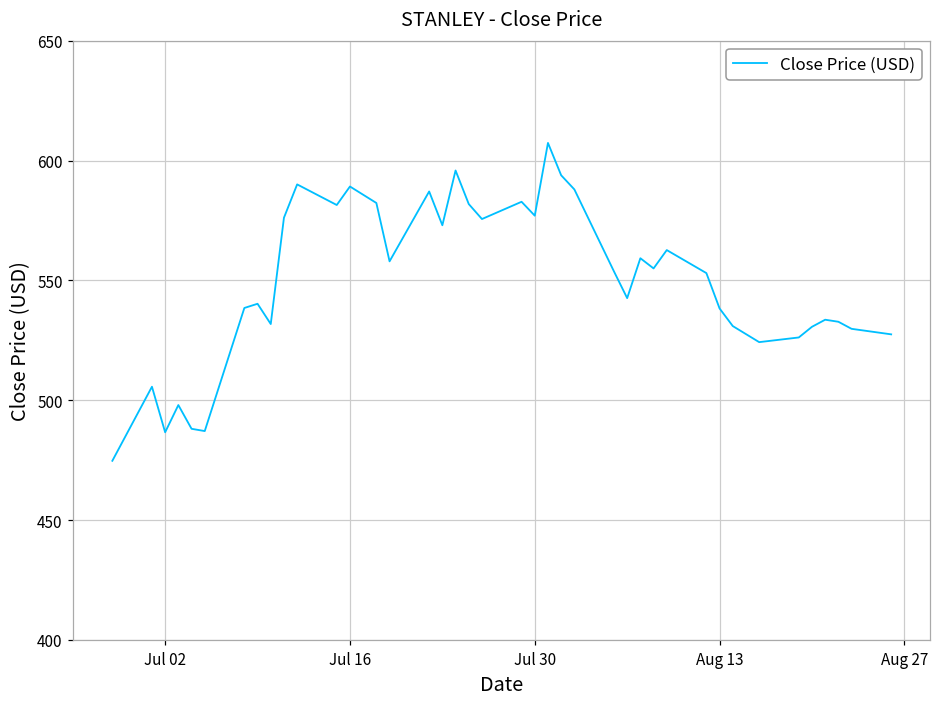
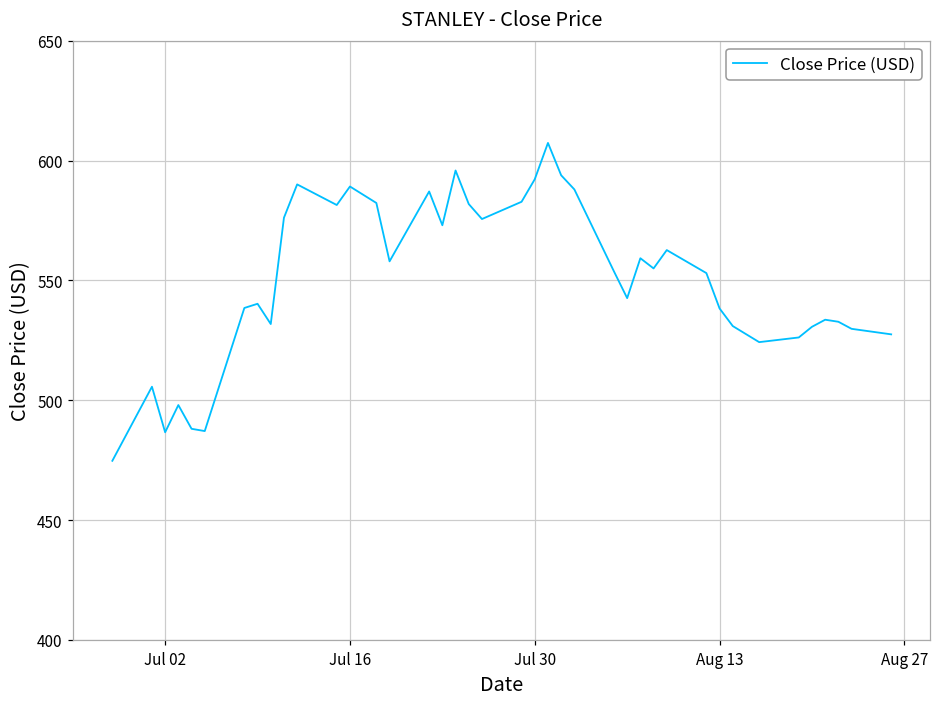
  {
    "Jul 02": 487,
    "Jul 16": 589,
-   "Jul 30": 577,
+   "Jul 30": 592,
    "Aug 13": 538
  }
